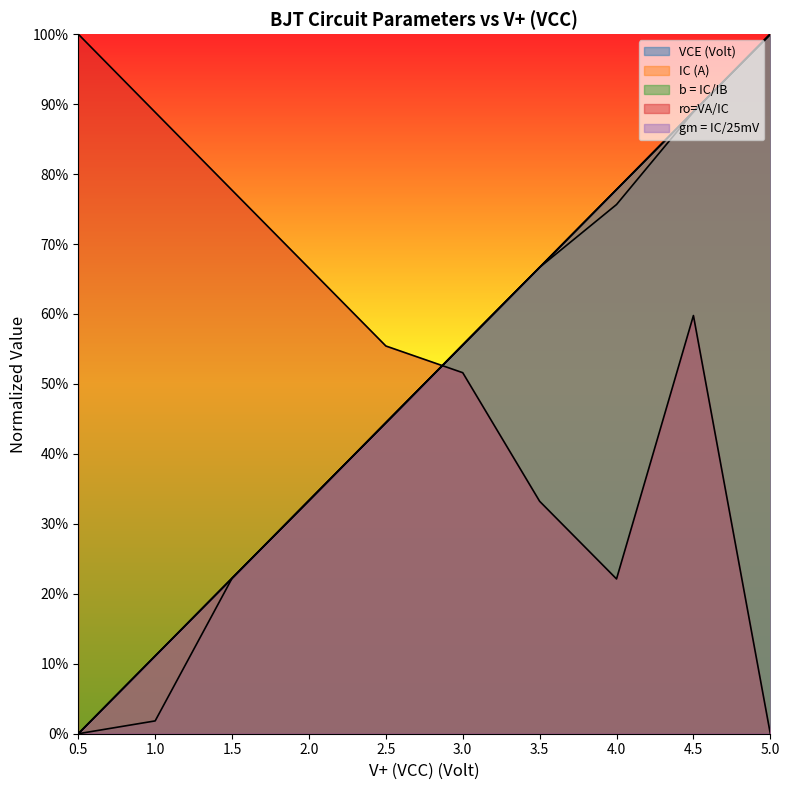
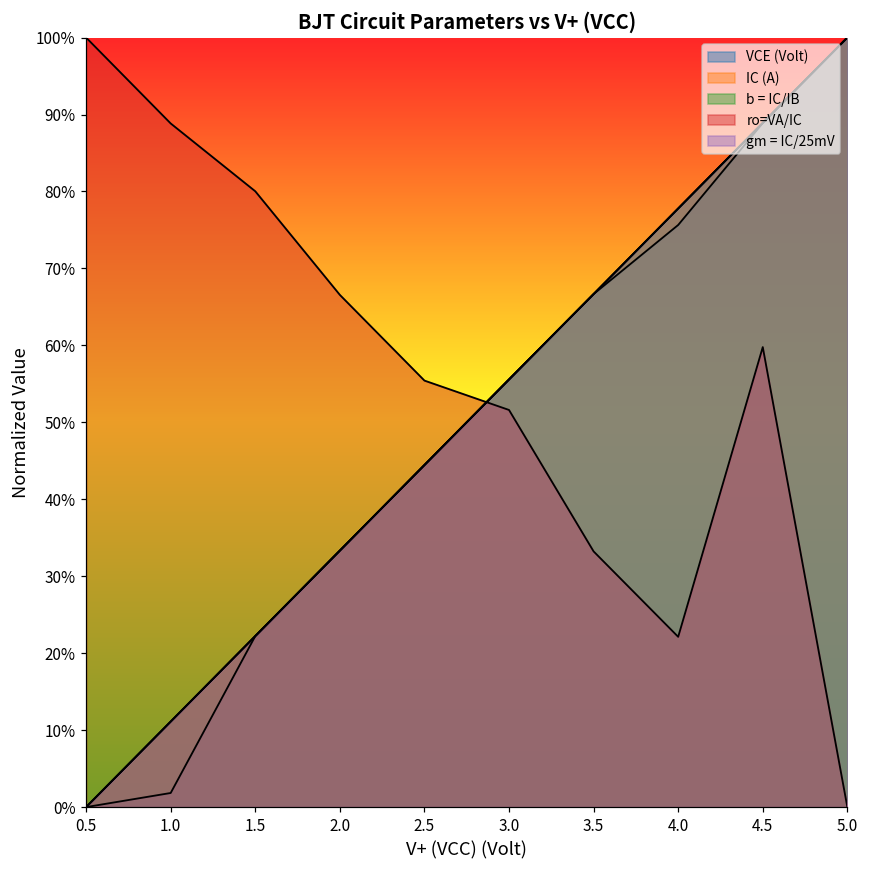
  {
    "VCE (Volt)": {
      "1.0": "2%",
      "4.0": "76%"
    },
    "gm = IC/25mV": {
      "1.0": "11%",
      "4.0": "78%"
    },
    "ro=VA/IC": {
      "0.5": "100%",
      "1.0": "89%",
-     "1.5": "78%",
+     "1.5": "80%",
      "2.0": "67%",
      "2.5": "55%",
      "3.0": "52%",
      "3.5": "33%",
      "4.0": "22%",
      "4.5": "60%",
      "5.0": "0%"
    }
  }
